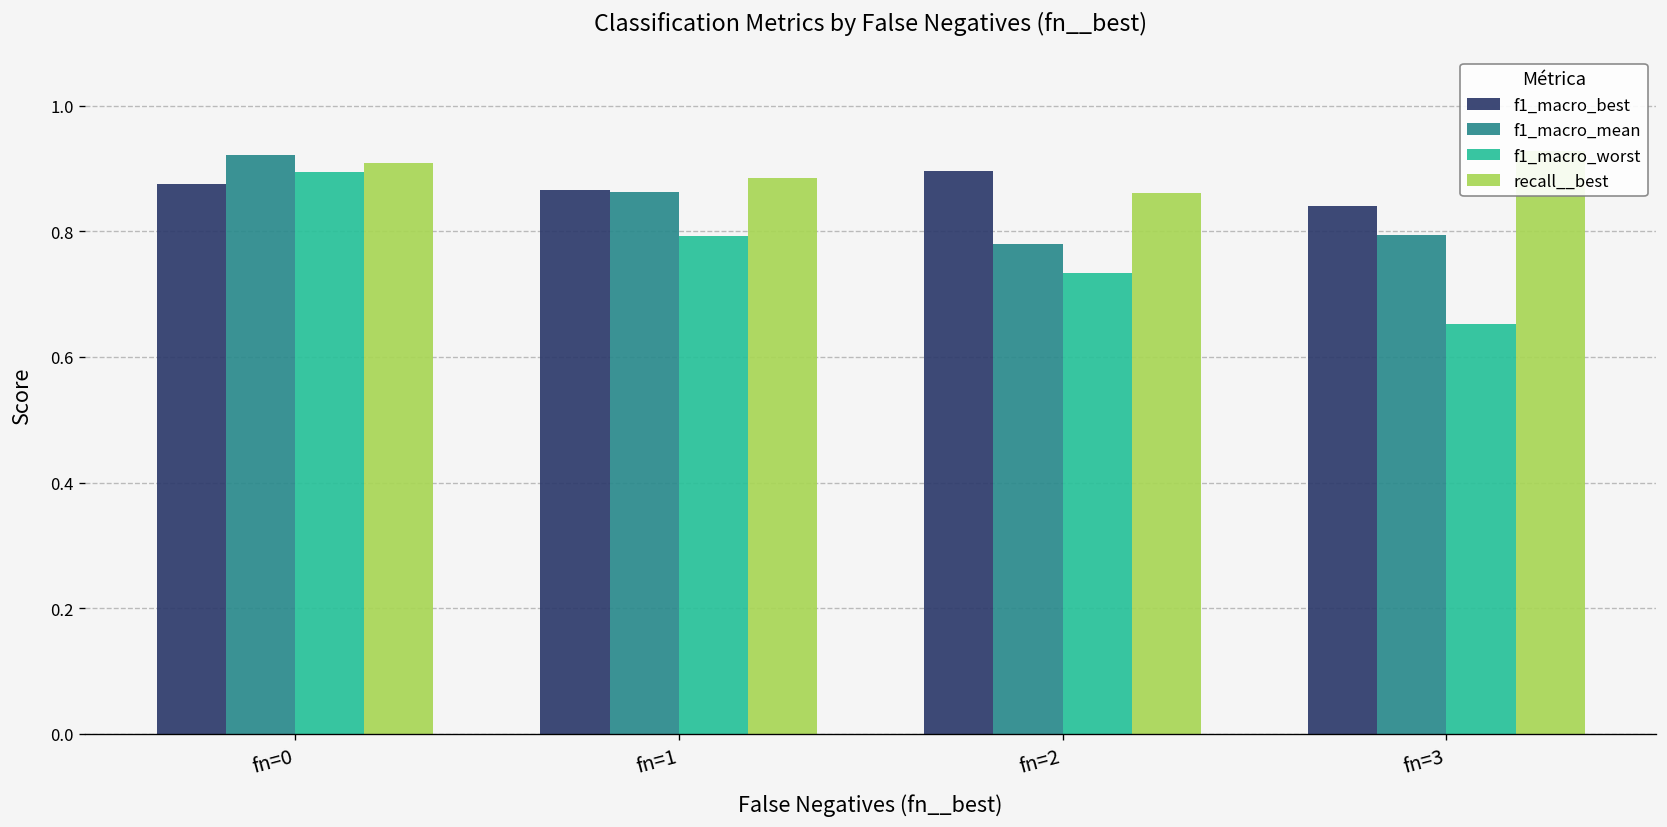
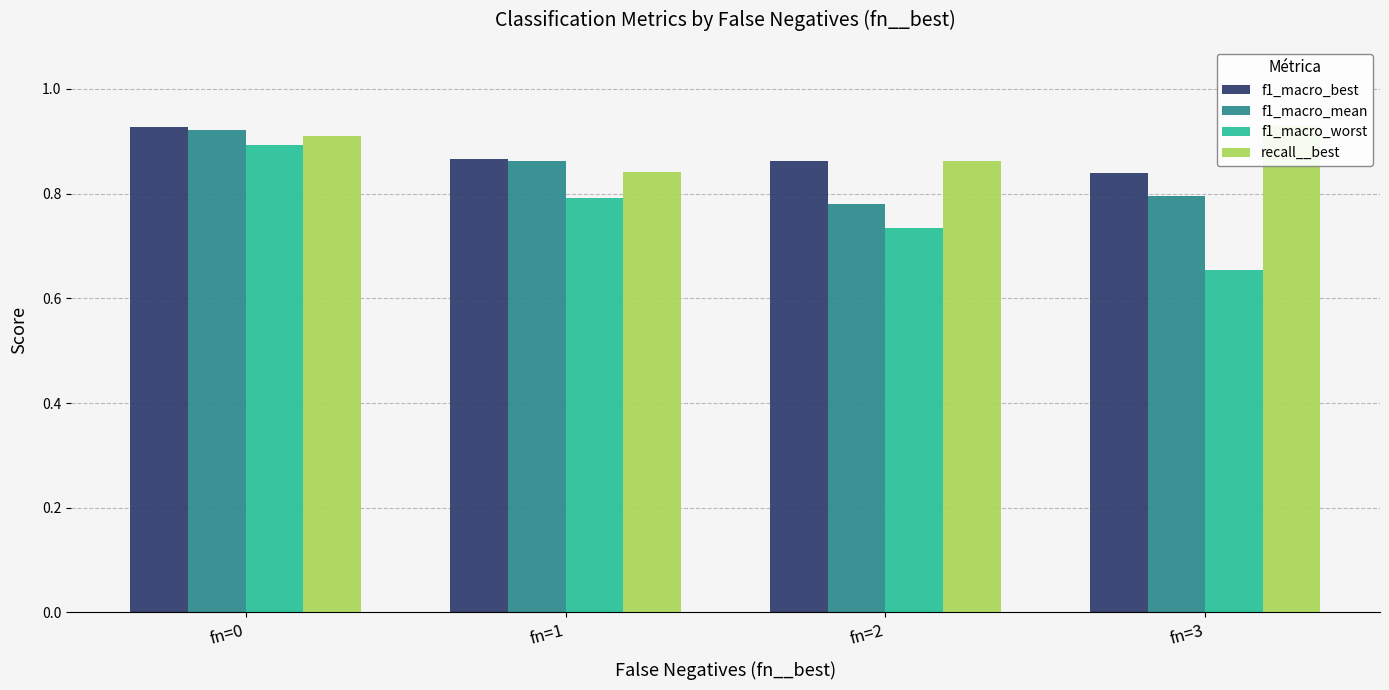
  {
    "f1_macro_best": {
-     "fn=0": 0.88,
+     "fn=0": 0.93,
      "fn=1": 0.87,
-     "fn=2": 0.90,
+     "fn=2": 0.86,
      "fn=3": 0.84
    },
    "recall__best": {
      "fn=0": 0.91,
-     "fn=1": 0.89,
+     "fn=1": 0.84,
      "fn=2": 0.86
    }
  }
